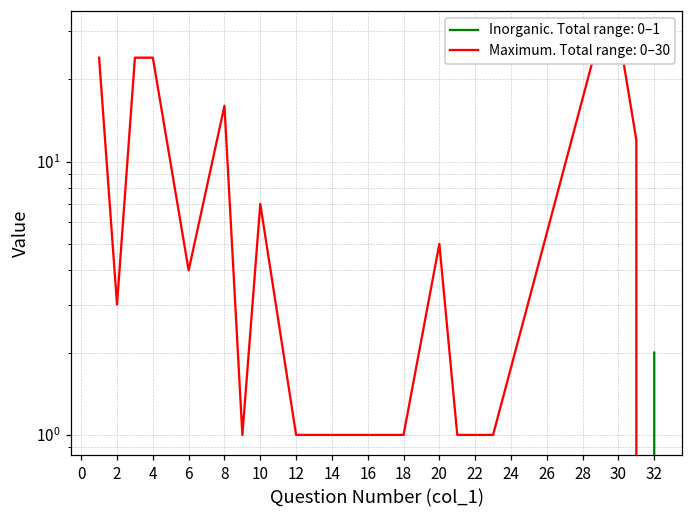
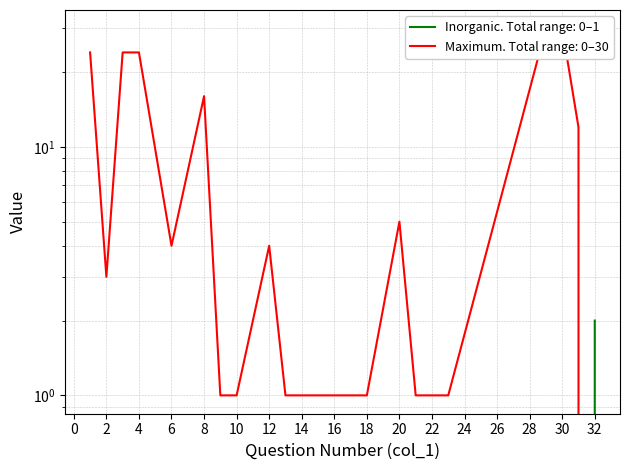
  {
    "Inorganic. Total range: 0–1": {
      "32": 2
    },
    "Maximum. Total range: 0–30": {
      "2": 3,
      "4": 24,
      "6": 4,
      "8": 16,
-     "10": 7,
-     "12": 1,
+     "10": 1,
+     "12": 4,
      "18": 1,
      "20": 5,
      "22": 1
    }
  }
